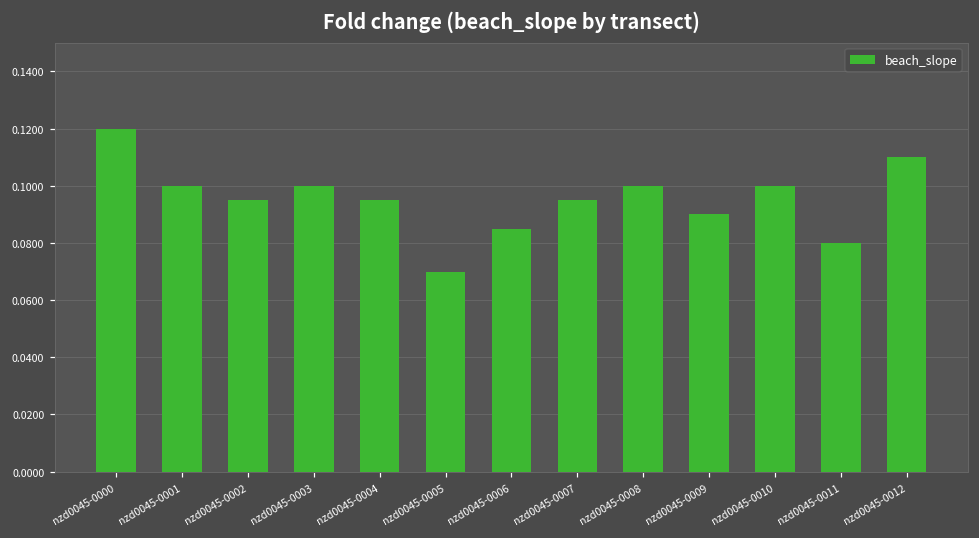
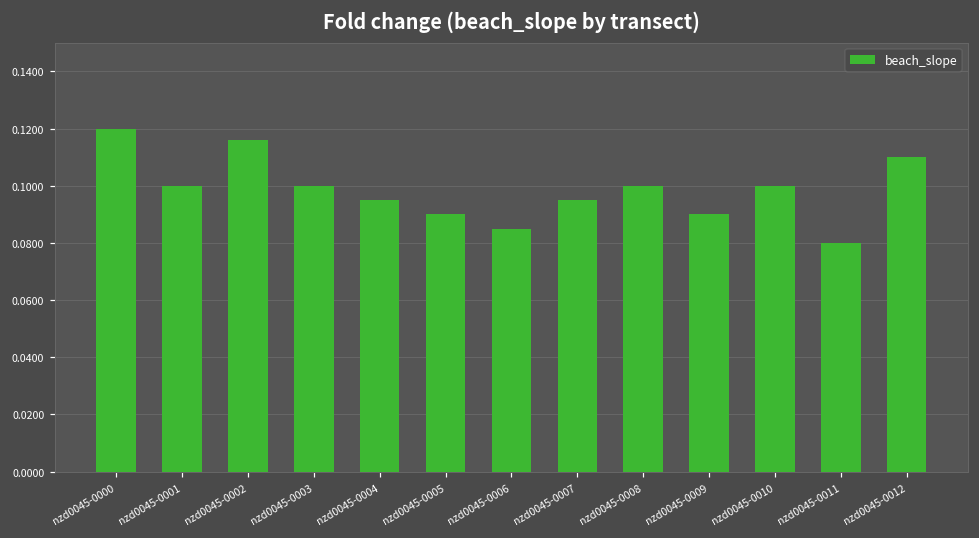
  {
    "nzd0045-0000": 0.120,
    "nzd0045-0001": 0.100,
-   "nzd0045-0002": 0.095,
+   "nzd0045-0002": 0.116,
    "nzd0045-0003": 0.100,
    "nzd0045-0004": 0.095,
-   "nzd0045-0005": 0.07,
+   "nzd0045-0005": 0.09,
    "nzd0045-0006": 0.085,
    "nzd0045-0007": 0.095,
    "nzd0045-0008": 0.100,
    "nzd0045-0009": 0.090,
    "nzd0045-0010": 0.100,
    "nzd0045-0011": 0.080,
    "nzd0045-0012": 0.110
  }
